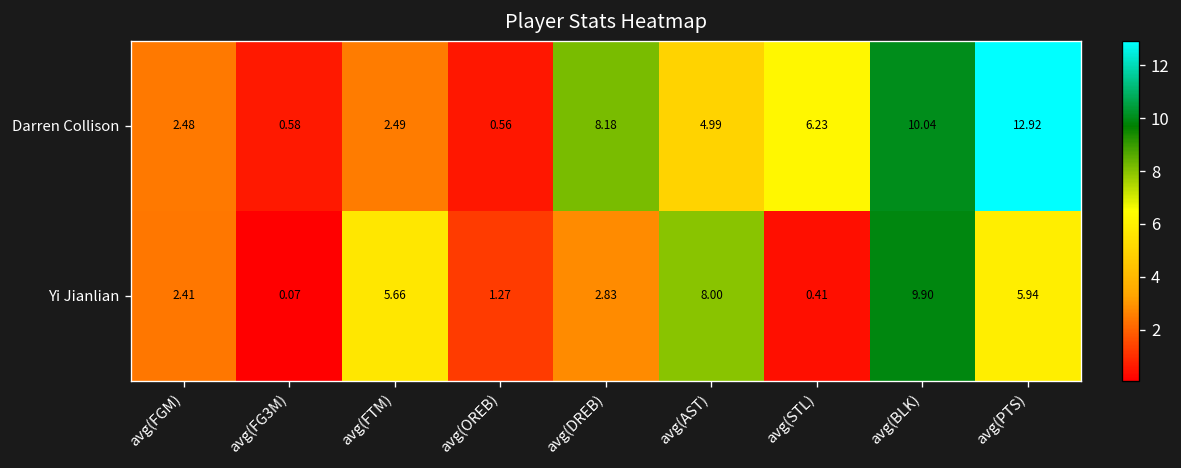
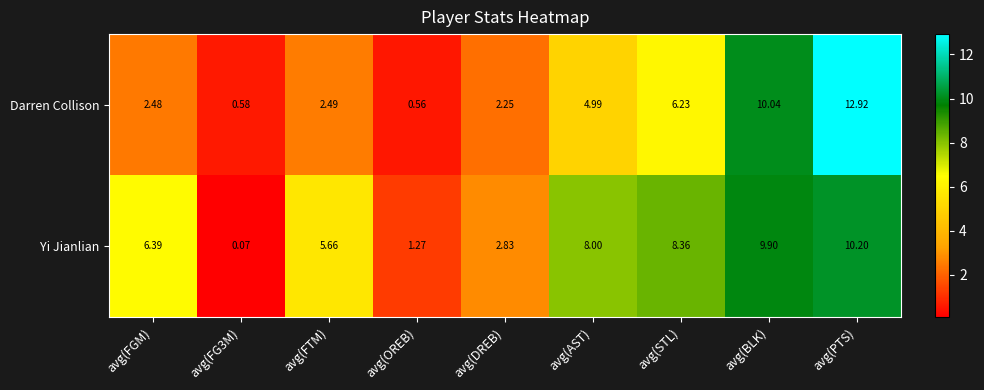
  {
    "Darren Collison": {
      "avg(FGM)": 2.48,
      "avg(FG3M)": 0.58,
      "avg(FTM)": 2.49,
      "avg(OREB)": 0.56,
-     "avg(DREB)": 8.18,
+     "avg(DREB)": 2.25,
      "avg(AST)": 4.99,
      "avg(STL)": 6.23,
      "avg(BLK)": 10.04,
      "avg(PTS)": 12.92
    },
    "Yi Jianlian": {
-     "avg(FGM)": 2.41,
+     "avg(FGM)": 6.39,
      "avg(FG3M)": 0.07,
      "avg(FTM)": 5.66,
      "avg(OREB)": 1.27,
      "avg(DREB)": 2.83,
      "avg(AST)": 8.00,
-     "avg(STL)": 0.41,
+     "avg(STL)": 8.36,
      "avg(BLK)": 9.90,
-     "avg(PTS)": 5.94
+     "avg(PTS)": 10.20
    }
  }
